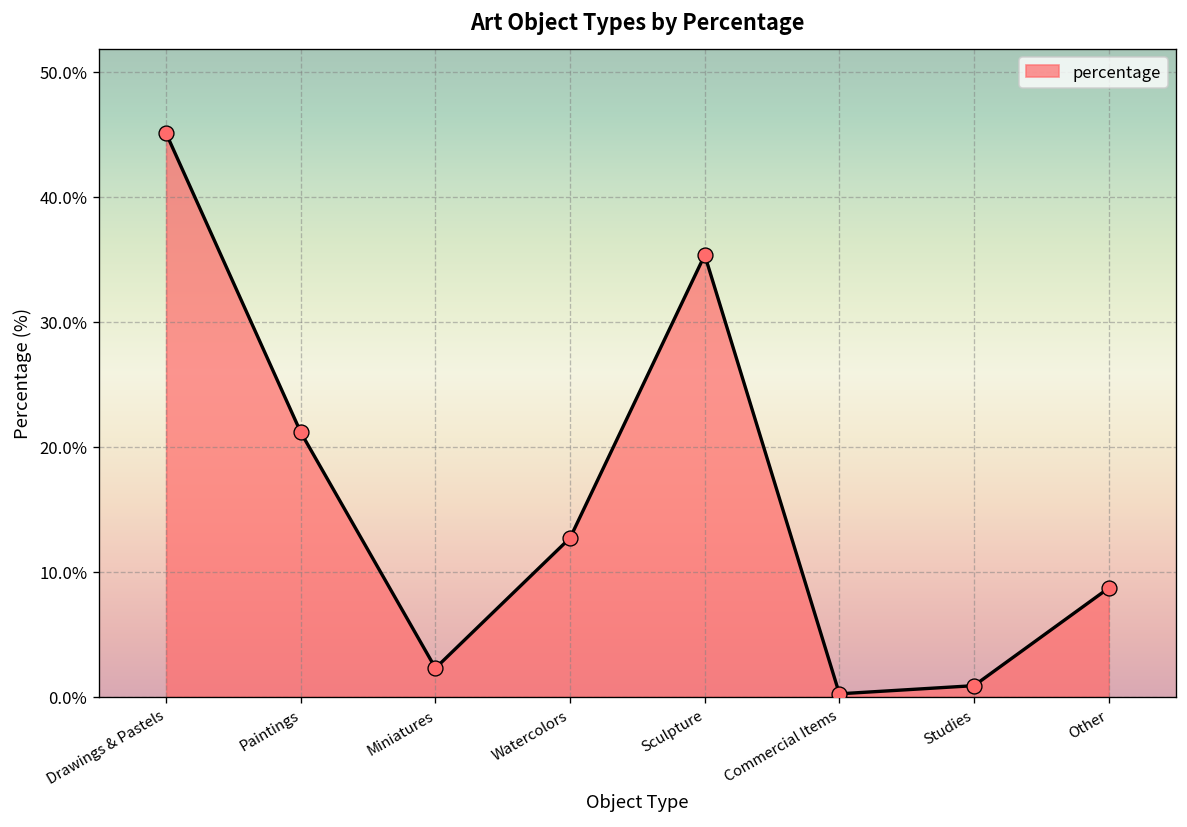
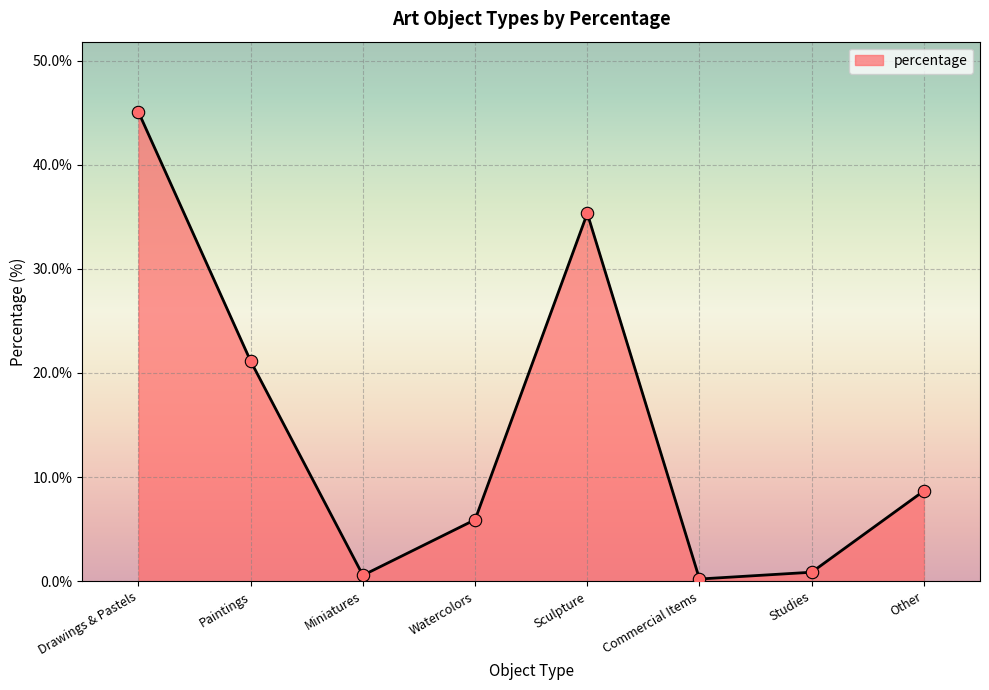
  {
    "Drawings & Pastels": "45.1%",
    "Paintings": "21.1%",
-   "Miniatures": "2.3%",
-   "Watercolors": "12.7%",
+   "Miniatures": "0.6%",
+   "Watercolors": "5.9%",
    "Sculpture": "35.3%",
    "Commercial Items": "0.2%",
    "Studies": "0.9%",
    "Other": "8.7%"
  }
